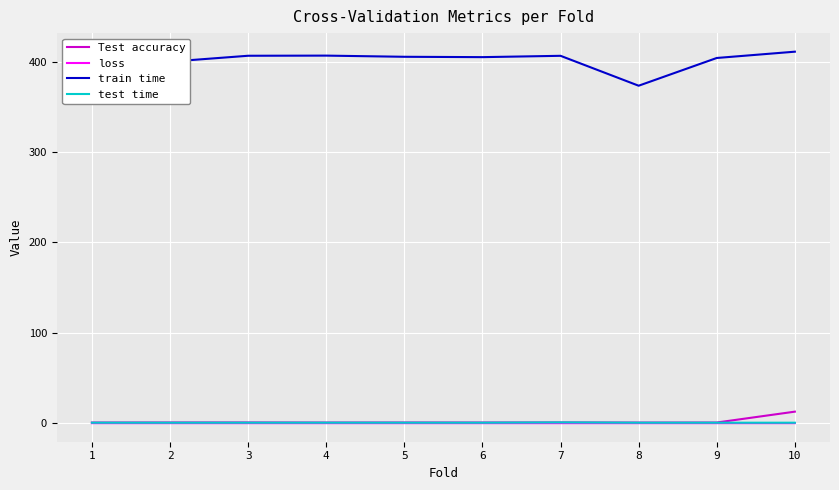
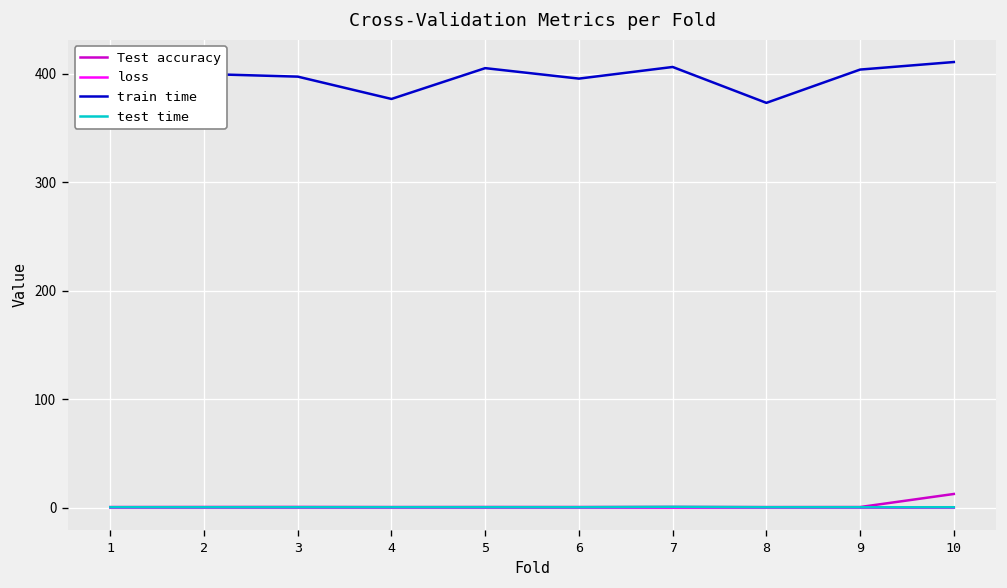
  {
    "Test accuracy": {
      "10": 10
    },
    "train time": {
-     "3": 410,
-     "4": 410,
+     "3": 400,
+     "4": 380,
      "5": 410,
-     "6": 405,
+     "6": 396,
      "7": 410,
      "8": 370,
      "9": 400,
      "10": 410
    }
  }
